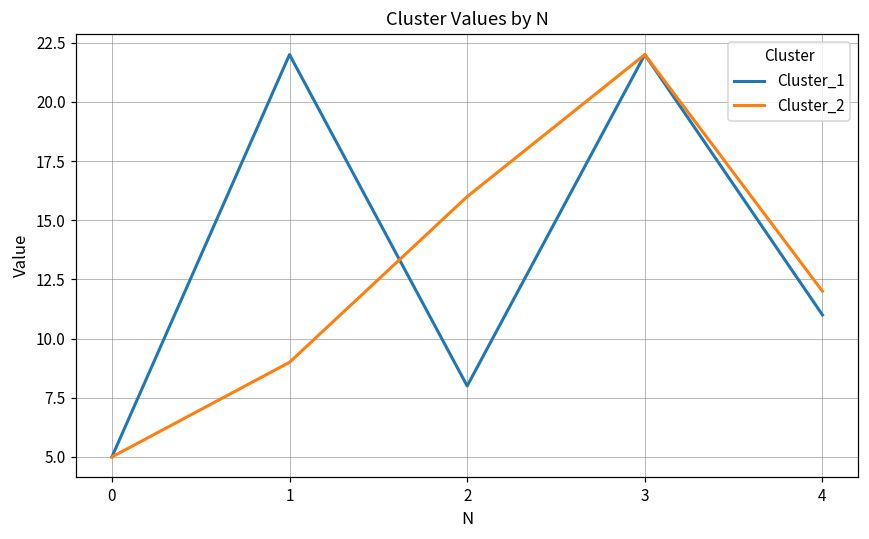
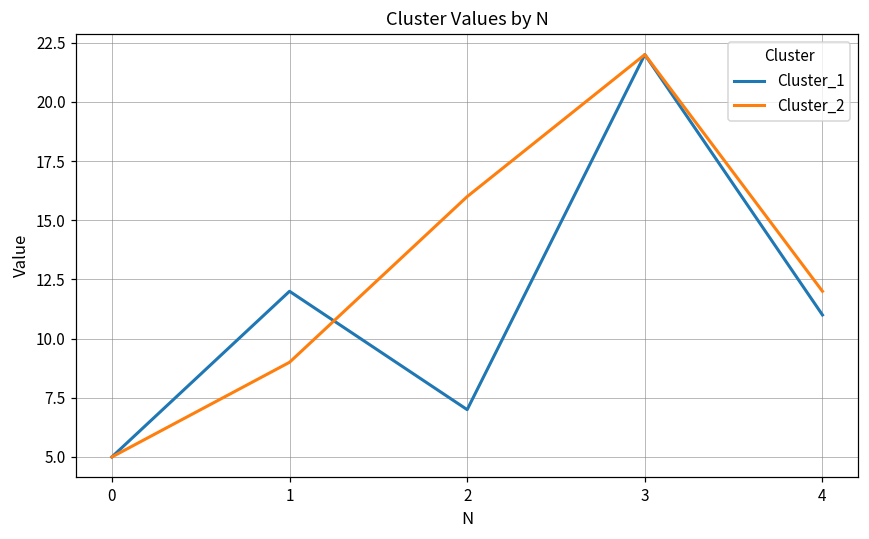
  {
    "Cluster_1": {
-     "1": 22,
-     "2": 8,
+     "1": 12,
+     "2": 7,
      "4": 11
    },
    "Cluster_2": {
      "1": 9,
      "2": 16,
      "4": 12
    }
  }
